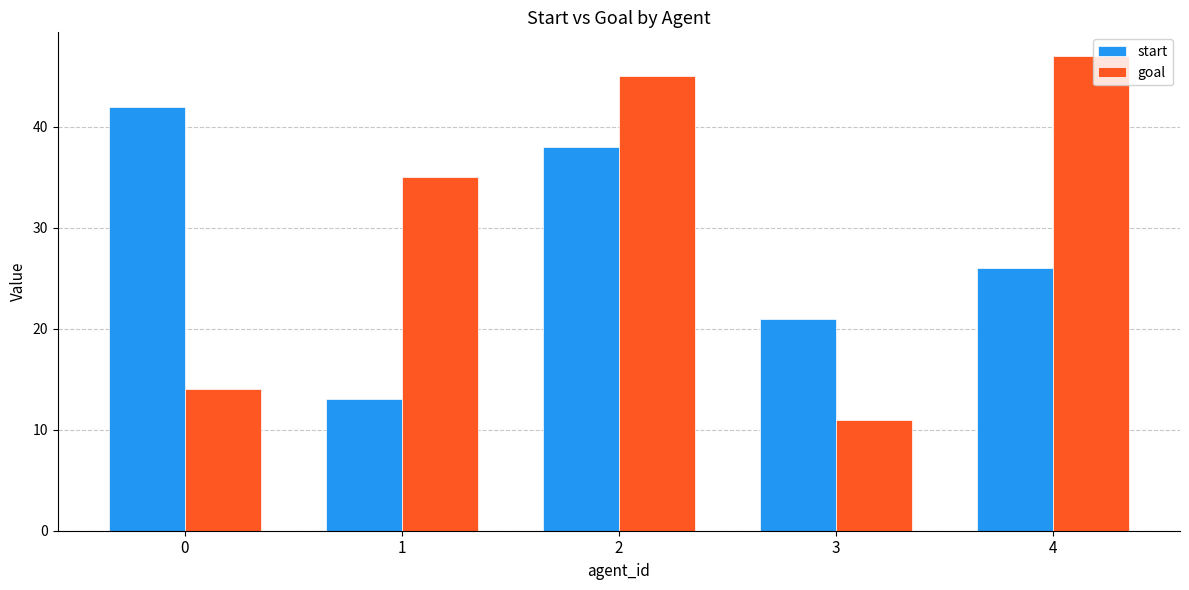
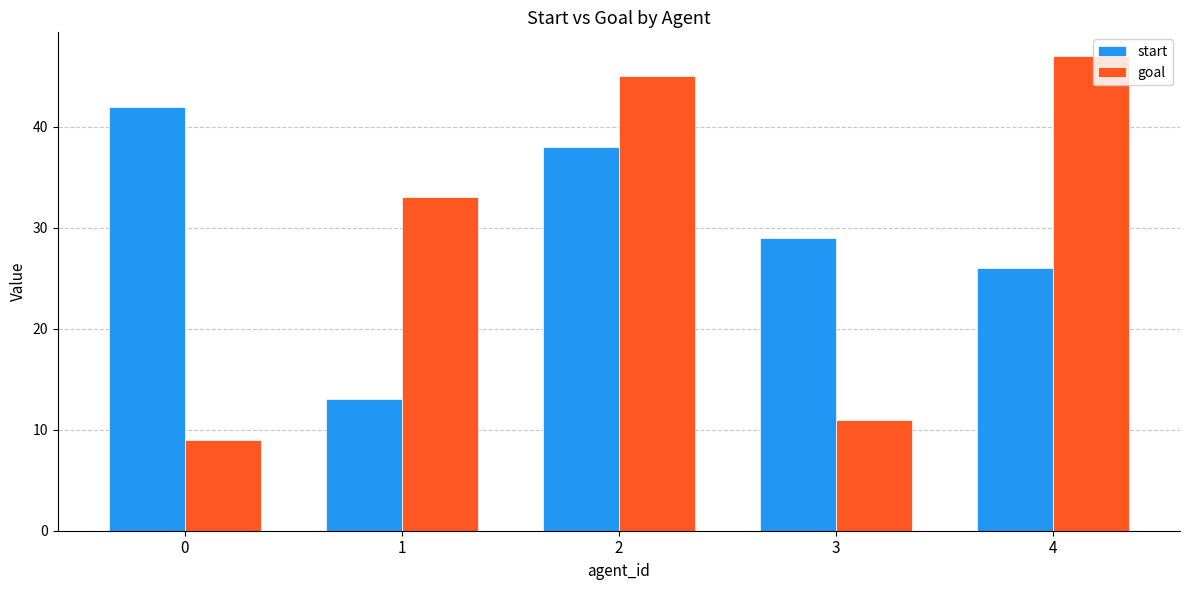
  {
    "start": {
      "0": 42,
      "1": 13,
      "2": 38,
-     "3": 21,
+     "3": 29,
      "4": 26
    },
    "goal": {
-     "0": 14,
-     "1": 35,
+     "0": 9,
+     "1": 33,
      "2": 45,
      "3": 11,
      "4": 47
    }
  }
